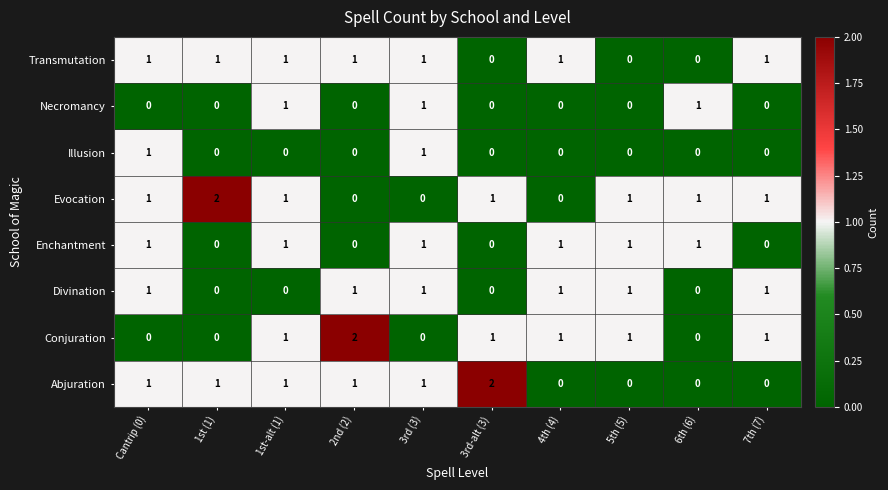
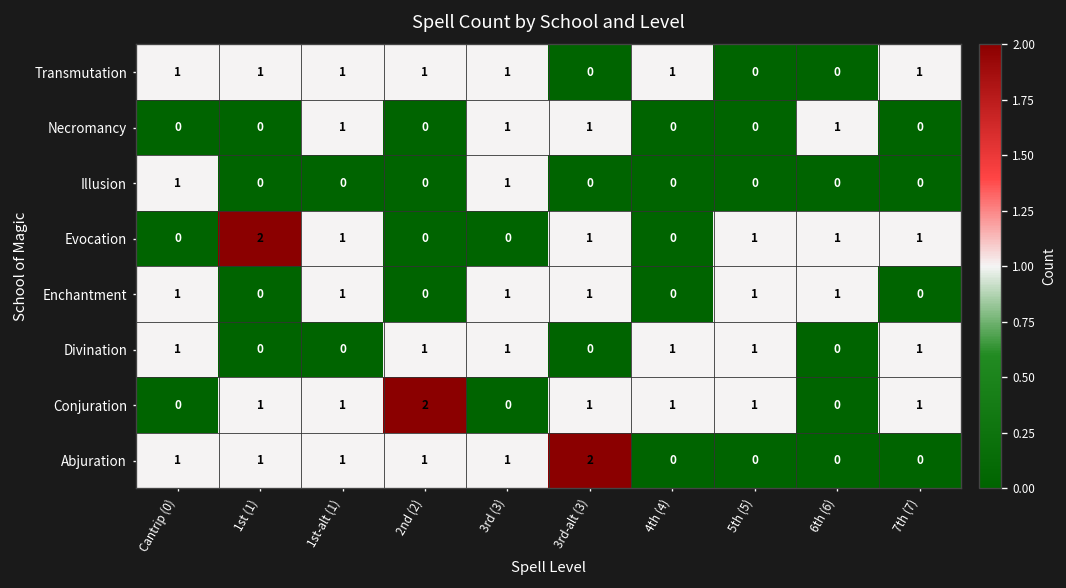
  {
    "Transmutation": {
      "Cantrip (0)": 1,
      "1st (1)": 1,
      "1st-alt (1)": 1,
      "2nd (2)": 1,
      "3rd (3)": 1,
      "3rd-alt (3)": 0,
      "4th (4)": 1,
      "5th (5)": 0,
      "6th (6)": 0,
      "7th (7)": 1
    },
    "Necromancy": {
      "Cantrip (0)": 0,
      "1st (1)": 0,
      "1st-alt (1)": 1,
      "2nd (2)": 0,
      "3rd (3)": 1,
-     "3rd-alt (3)": 0,
+     "3rd-alt (3)": 1,
      "4th (4)": 0,
      "5th (5)": 0,
      "6th (6)": 1,
      "7th (7)": 0
    },
    "Illusion": {
      "Cantrip (0)": 1,
      "1st (1)": 0,
      "1st-alt (1)": 0,
      "2nd (2)": 0,
      "3rd (3)": 1,
      "3rd-alt (3)": 0,
      "4th (4)": 0,
      "5th (5)": 0,
      "6th (6)": 0,
      "7th (7)": 0
    },
    "Evocation": {
-     "Cantrip (0)": 1,
+     "Cantrip (0)": 0,
      "1st (1)": 2,
      "1st-alt (1)": 1,
      "2nd (2)": 0,
      "3rd (3)": 0,
      "3rd-alt (3)": 1,
      "4th (4)": 0,
      "5th (5)": 1,
      "6th (6)": 1,
      "7th (7)": 1
    },
    "Enchantment": {
      "Cantrip (0)": 1,
      "1st (1)": 0,
      "1st-alt (1)": 1,
      "2nd (2)": 0,
      "3rd (3)": 1,
-     "3rd-alt (3)": 0,
-     "4th (4)": 1,
+     "3rd-alt (3)": 1,
+     "4th (4)": 0,
      "5th (5)": 1,
      "6th (6)": 1,
      "7th (7)": 0
    },
    "Divination": {
      "Cantrip (0)": 1,
      "1st (1)": 0,
      "1st-alt (1)": 0,
      "2nd (2)": 1,
      "3rd (3)": 1,
      "3rd-alt (3)": 0,
      "4th (4)": 1,
      "5th (5)": 1,
      "6th (6)": 0,
      "7th (7)": 1
    },
    "Conjuration": {
      "Cantrip (0)": 0,
-     "1st (1)": 0,
+     "1st (1)": 1,
      "1st-alt (1)": 1,
      "2nd (2)": 2,
      "3rd (3)": 0,
      "3rd-alt (3)": 1,
      "4th (4)": 1,
      "5th (5)": 1,
      "6th (6)": 0,
      "7th (7)": 1
    },
    "Abjuration": {
      "Cantrip (0)": 1,
      "1st (1)": 1,
      "1st-alt (1)": 1,
      "2nd (2)": 1,
      "3rd (3)": 1,
      "3rd-alt (3)": 2,
      "4th (4)": 0,
      "5th (5)": 0,
      "6th (6)": 0,
      "7th (7)": 0
    }
  }
